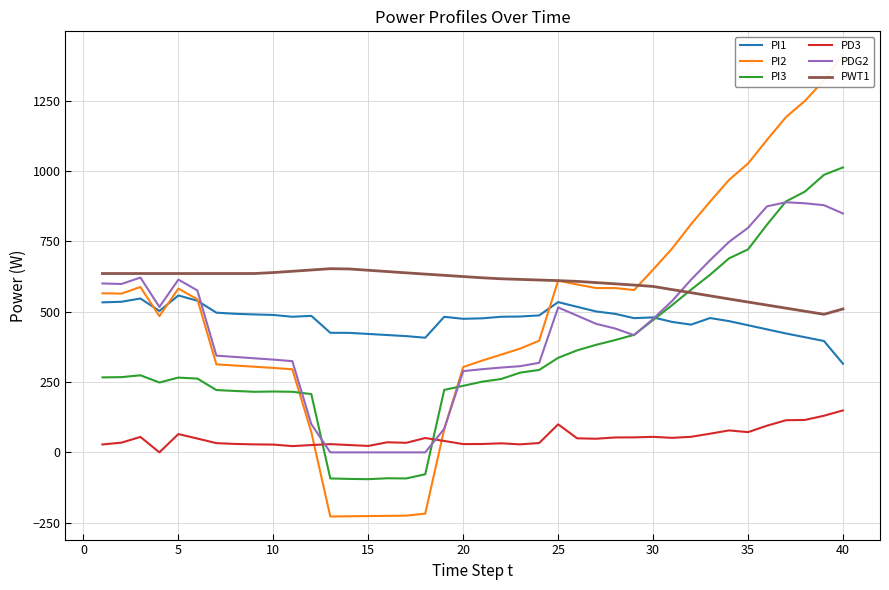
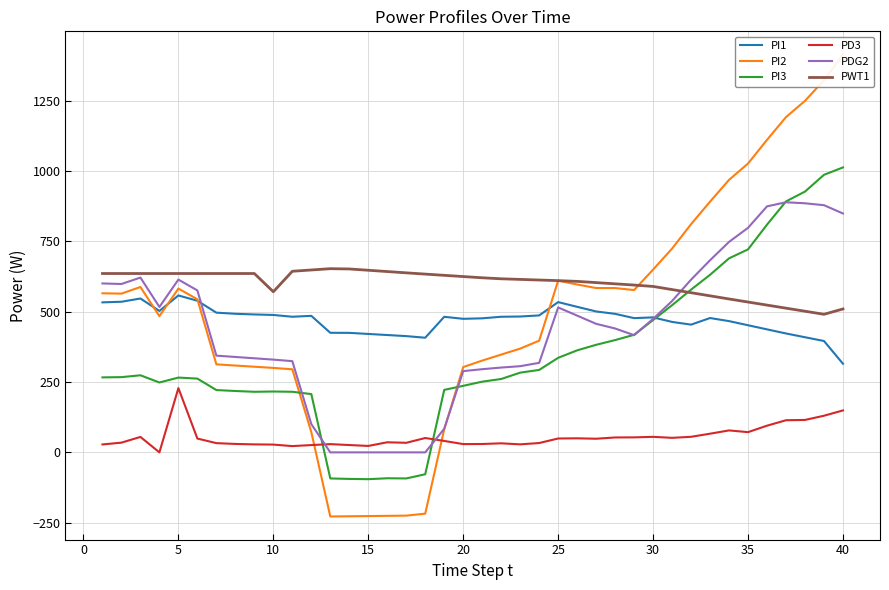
  {
    "PI1": {
      "5": 560,
      "10": 490,
      "15": 420,
      "20": 470,
      "25": 530,
      "35": 450,
      "40": 320
    },
    "PI2": {
      "5": 580,
      "10": 300,
      "15": -230,
      "20": 300,
      "30": 650,
      "35": 1030
    },
    "PI3": {
      "5": 270,
      "10": 220,
      "15": -100,
      "20": 240,
      "25": 340,
      "35": 720,
      "40": 1010
    },
    "PD3": {
-     "5": 70,
+     "5": 230,
      "10": 30,
      "15": 20,
      "20": 30,
-     "25": 100,
+     "25": 50,
      "30": 60,
      "35": 70,
      "40": 150
    },
    "PDG2": {
      "5": 610,
      "10": 330,
      "15": 0,
      "20": 290,
      "25": 520,
      "35": 800,
      "40": 850
    },
    "PWT1": {
      "5": 640,
-     "10": 640,
+     "10": 570,
      "15": 650,
      "20": 630,
      "30": 590,
      "35": 530,
      "40": 510
    }
  }
